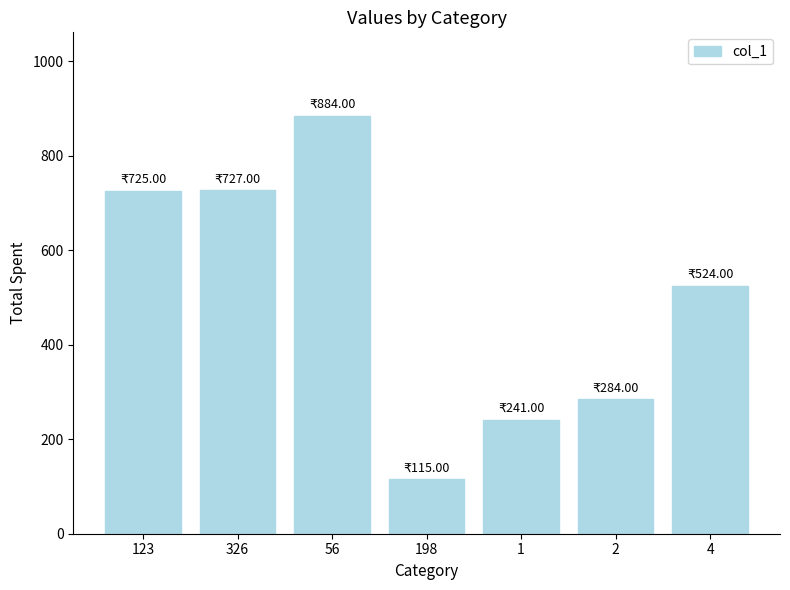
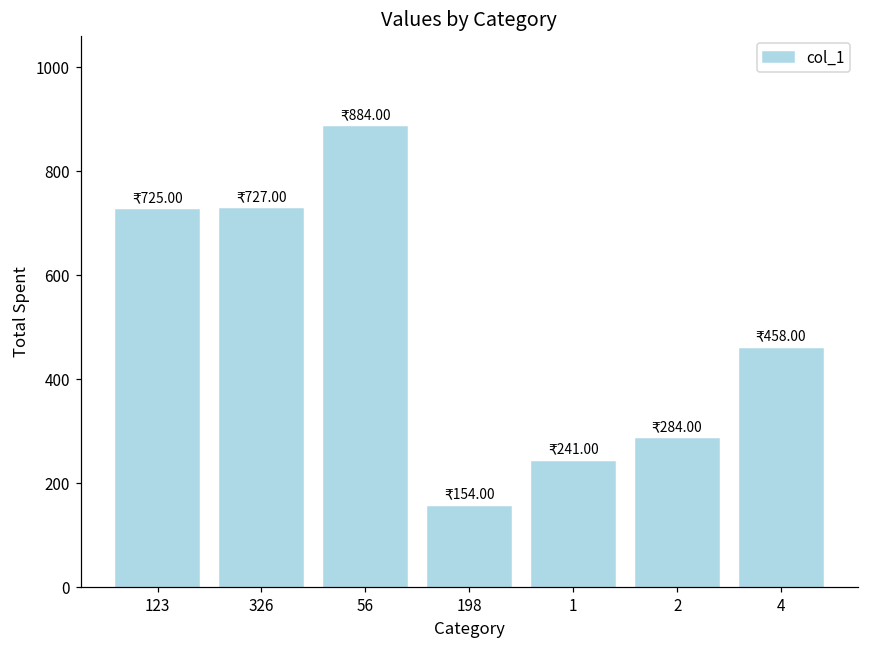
  {
    "123": 725.00,
    "326": 727.00,
    "56": 884.00,
-   "198": 115.00,
+   "198": 154.00,
    "1": 241.00,
    "2": 284.00,
-   "4": 524.00
+   "4": 458.00
  }
